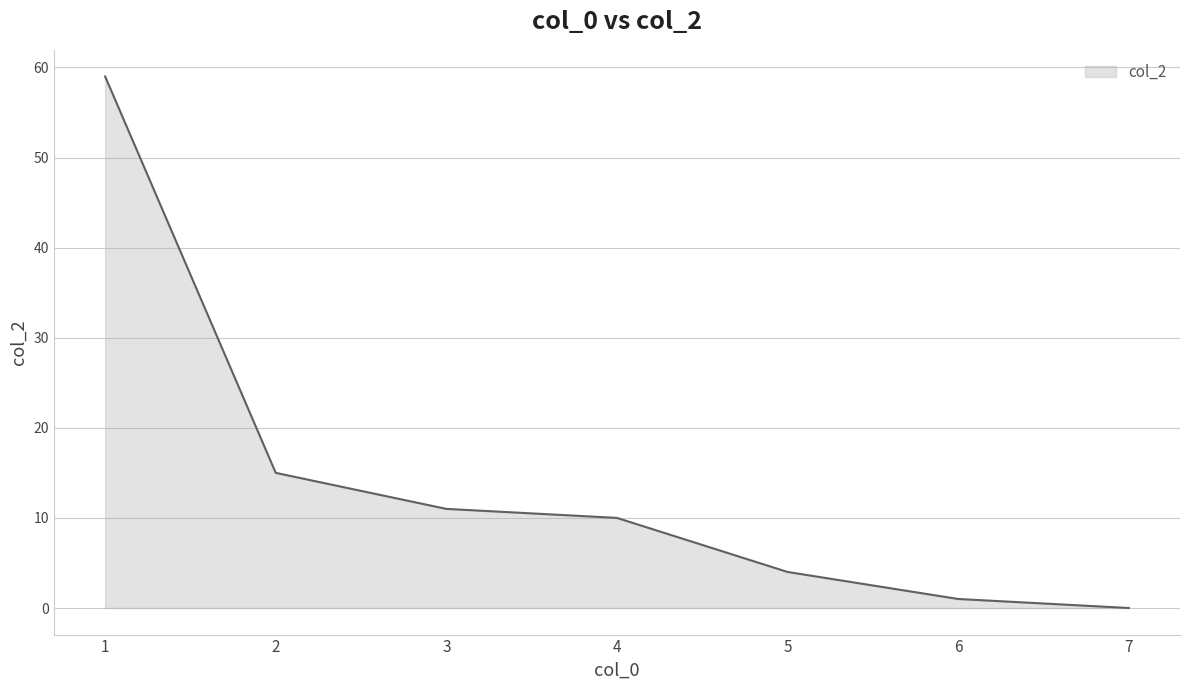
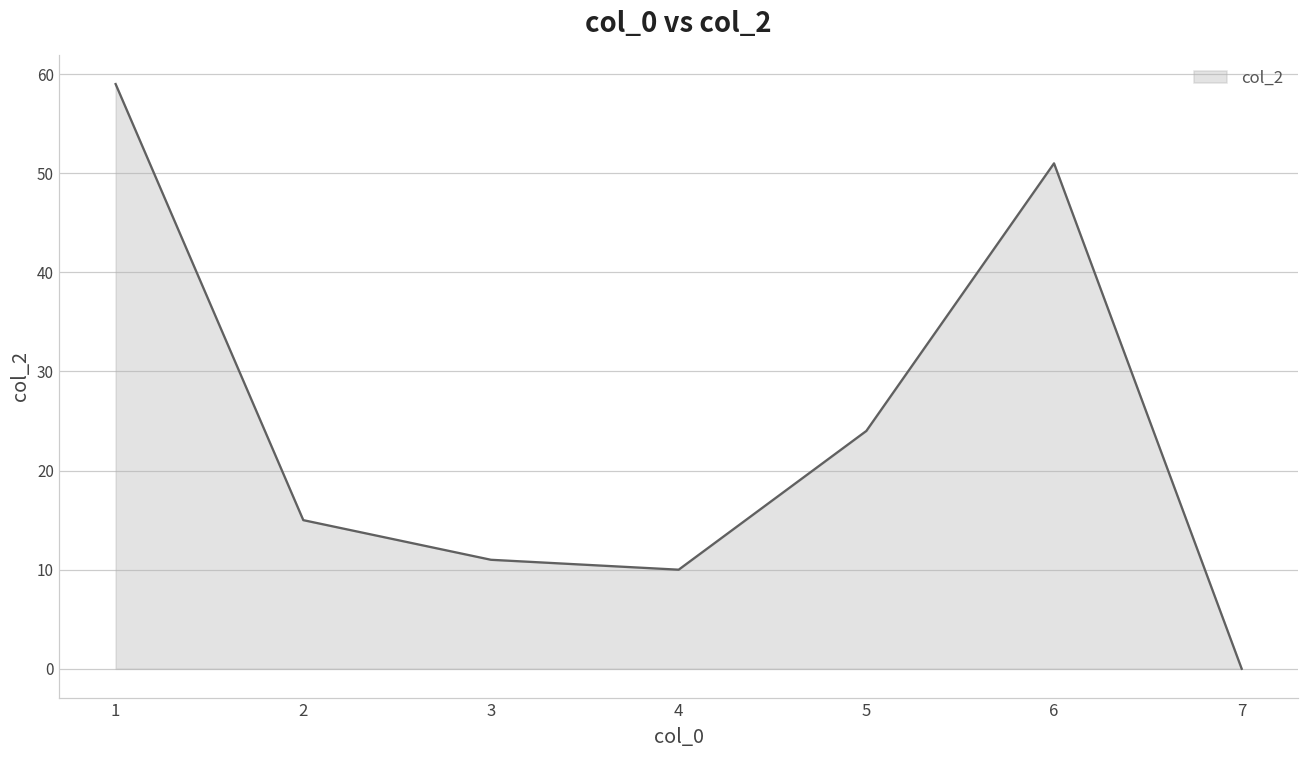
  {
    "1": 59,
    "2": 15,
    "3": 11,
    "4": 10,
-   "5": 4,
-   "6": 1,
+   "5": 24,
+   "6": 51,
    "7": 0
  }
